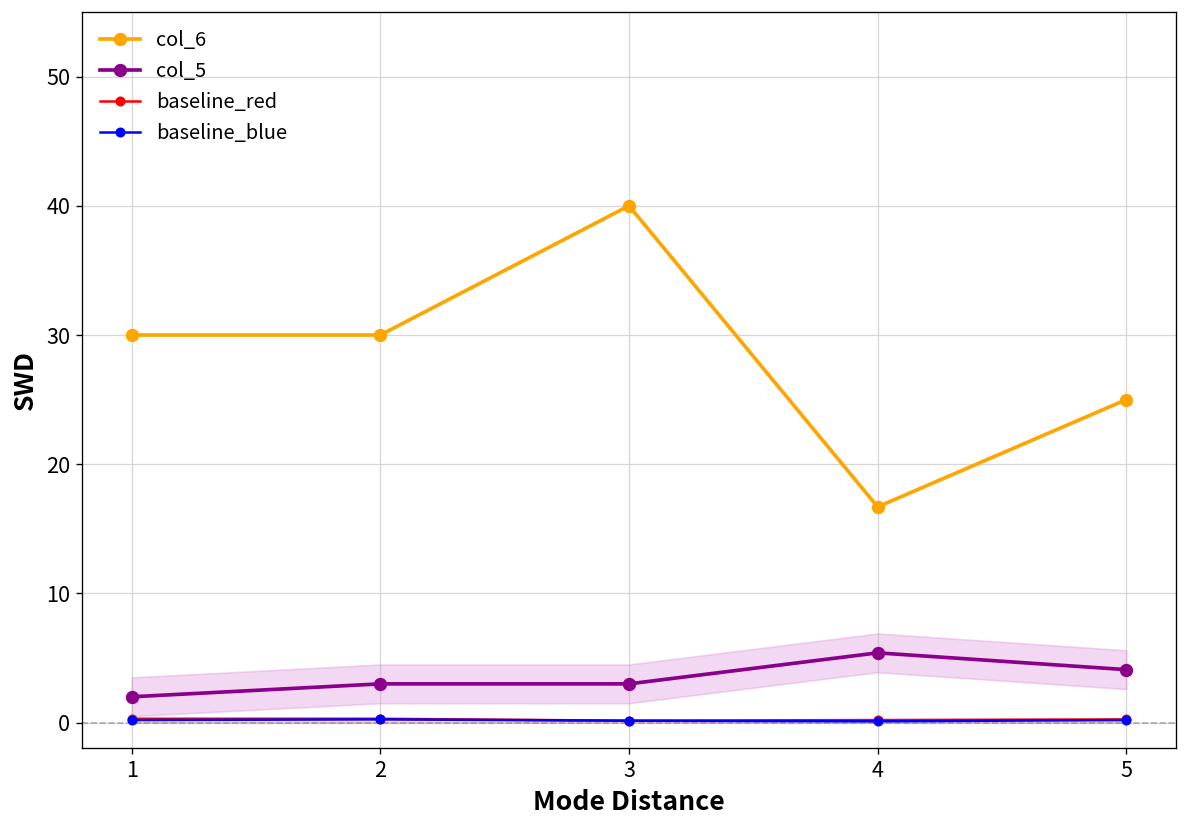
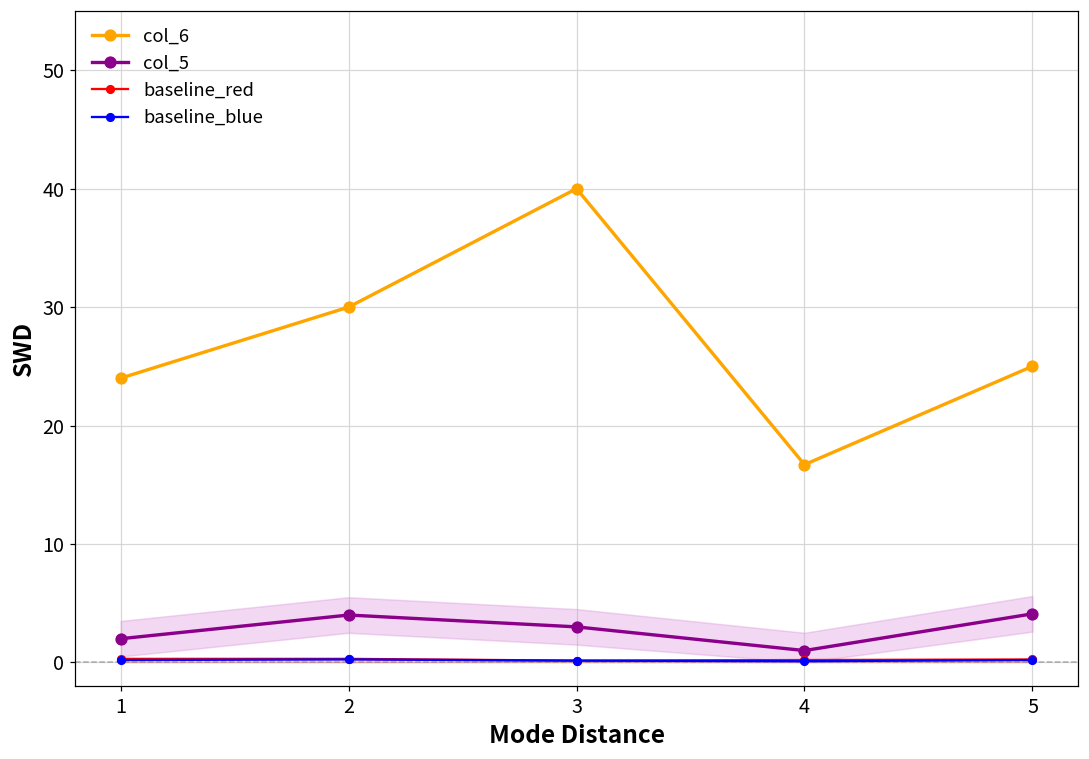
  {
    "col_6": {
-     "1": 30,
+     "1": 24,
      "2": 30,
      "3": 40,
      "4": 16.7,
      "5": 25
    },
    "col_5": {
      "1": 2.0,
-     "2": 3,
+     "2": 4,
      "3": 3.0,
-     "4": 5.4,
+     "4": 1.0,
      "5": 4.1
    }
  }
